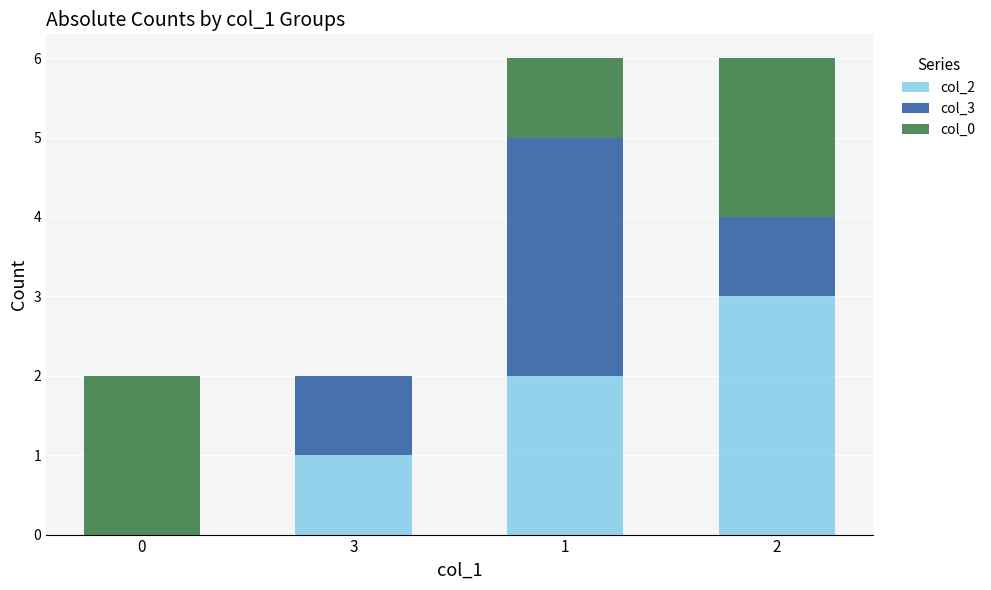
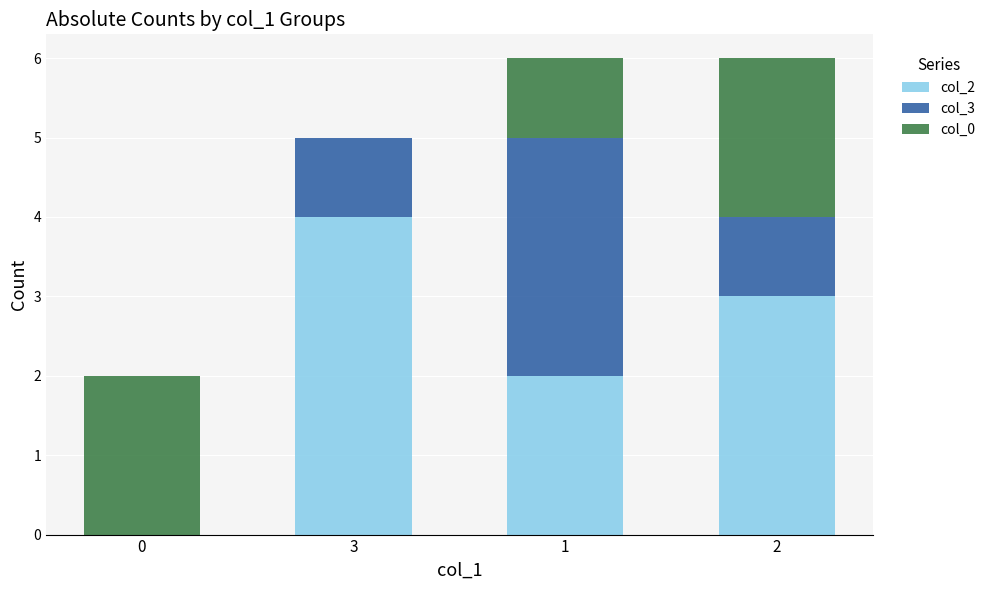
  {
    "col_2": {
      "0": 0,
-     "3": 1,
+     "3": 4,
      "1": 2,
      "2": 3
    },
    "col_3": {
      "0": 0,
      "3": 1,
      "1": 3,
      "2": 1
    },
    "col_0": {
      "0": 2,
      "3": 0,
      "1": 1,
      "2": 2
    }
  }
